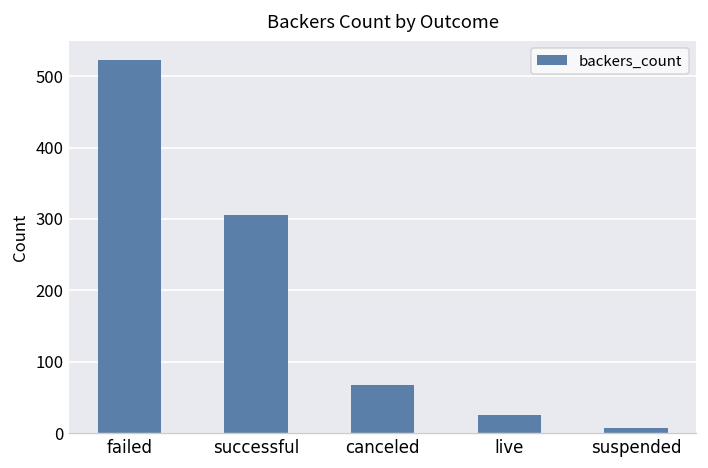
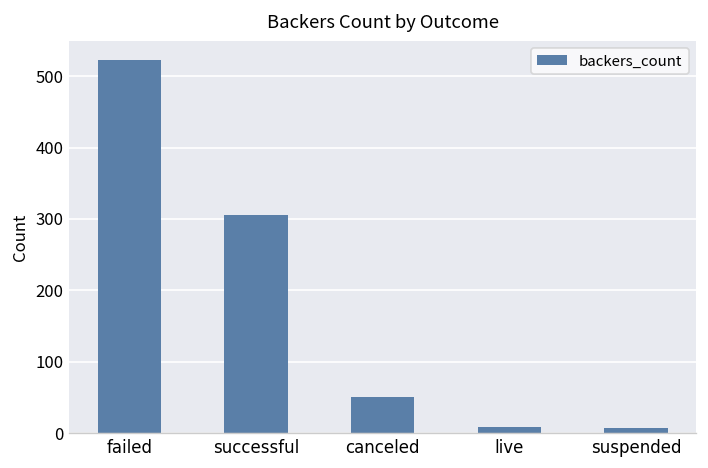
  {
    "failed": 520,
    "successful": 310,
-   "canceled": 70,
-   "live": 30,
+   "canceled": 50,
+   "live": 10,
    "suspended": 10
  }
